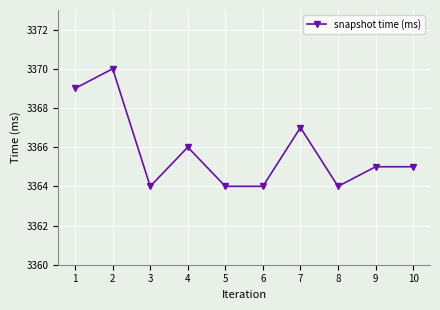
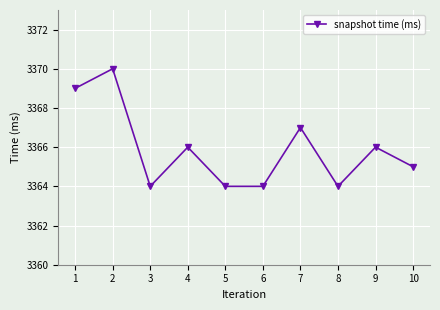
  {
    "1": 3369,
    "2": 3370,
    "3": 3364,
    "4": 3366,
    "5": 3364,
    "6": 3364,
    "7": 3367,
    "8": 3364,
-   "9": 3365,
+   "9": 3366,
    "10": 3365
  }
